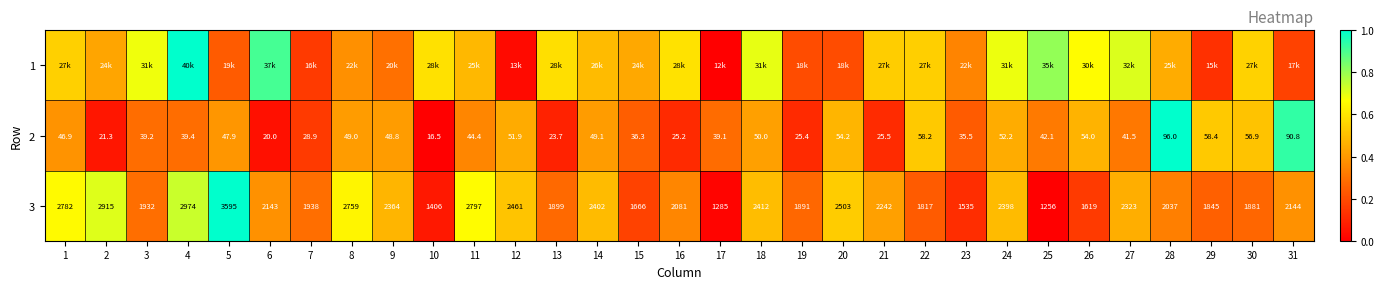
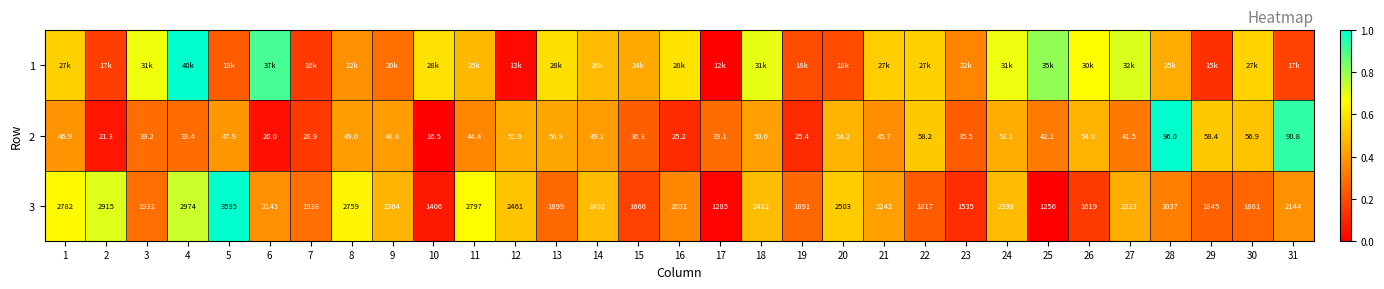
  {
    "1": {
      "1": "27k",
-     "2": "24k",
+     "2": "17k",
      "3": "31k",
      "4": "40k",
      "5": "19k",
      "6": "37k",
      "7": "16k",
      "8": "22k",
      "9": "20k",
      "10": "28k",
      "11": "25k",
      "12": "13k",
      "13": "28k",
      "14": "26k",
      "15": "24k",
      "16": "28k",
      "17": "12k",
      "18": "31k",
      "19": "18k",
      "20": "18k",
      "21": "27k",
      "22": "27k",
      "23": "22k",
      "24": "31k",
      "25": "35k",
      "26": "30k",
      "27": "32k",
      "28": "25k",
      "29": "15k",
      "30": "27k",
      "31": "17k"
    },
    "2": {
      "1": "46.9",
      "2": "21.3",
      "3": "39.2",
      "4": "39.4",
      "5": "47.9",
      "6": "20.0",
      "7": "28.9",
      "8": "49.0",
      "9": "48.8",
      "10": "16.5",
      "11": "44.4",
      "12": "51.9",
-     "13": "23.7",
+     "13": "50.9",
      "14": "49.1",
      "15": "36.3",
      "16": "25.2",
      "17": "39.1",
      "18": "50.0",
      "19": "25.4",
      "20": "54.2",
-     "21": "25.5",
+     "21": "45.7",
      "22": "58.2",
      "23": "35.5",
      "24": "52.2",
      "25": "42.1",
      "26": "54.0",
      "27": "41.5",
      "28": "96.0",
      "29": "58.4",
      "30": "56.9",
      "31": "90.8"
    },
    "3": {
      "1": "2782",
      "2": "2915",
      "3": "1932",
      "4": "2974",
      "5": "3595",
      "6": "2143",
      "7": "1938",
      "8": "2759",
      "9": "2364",
      "10": "1406",
      "11": "2797",
      "12": "2461",
      "13": "1899",
      "14": "2402",
      "15": "1666",
      "16": "2081",
      "17": "1285",
      "18": "2412",
      "19": "1891",
      "20": "2503",
      "21": "2242",
      "22": "1817",
      "23": "1535",
      "24": "2398",
      "25": "1256",
      "26": "1619",
      "27": "2323",
      "28": "2037",
      "29": "1845",
      "30": "1881",
      "31": "2144"
    }
  }
